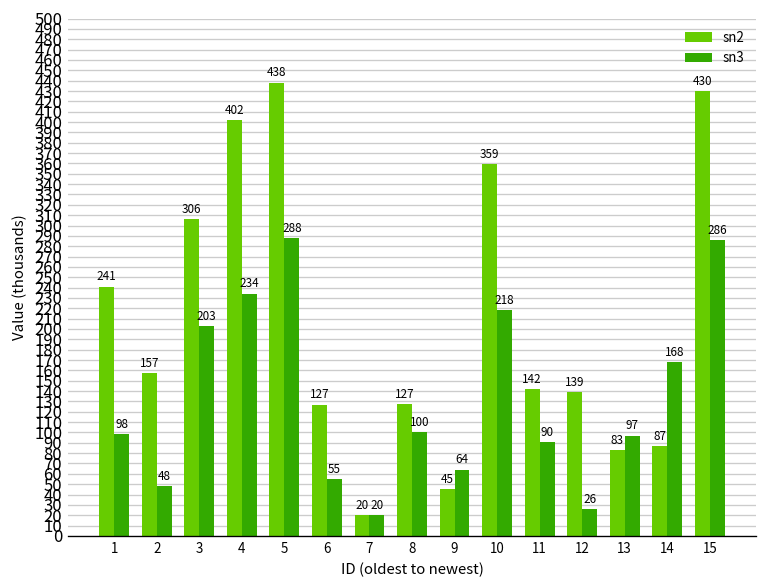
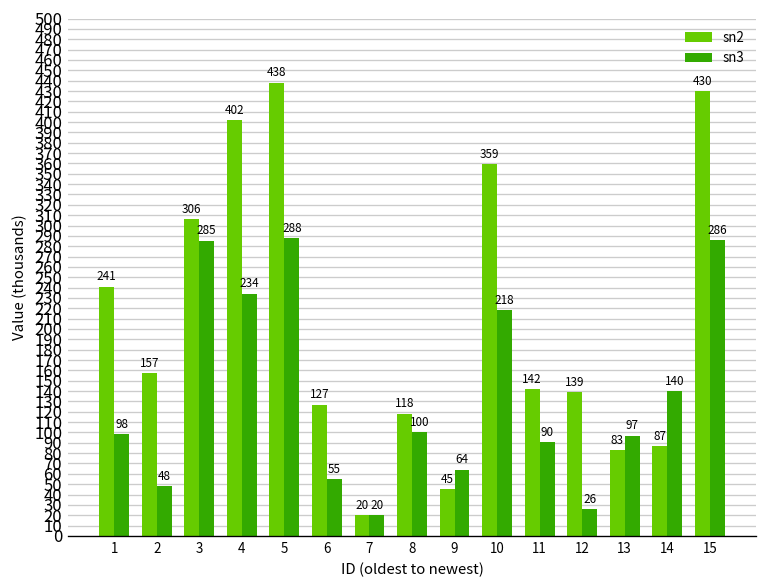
  {
    "sn2": {
      "1": 241,
      "2": 157,
      "3": 306,
      "4": 402,
      "5": 438,
      "6": 127,
      "7": 20,
-     "8": 127,
+     "8": 118,
      "9": 45,
      "10": 359,
      "11": 142,
      "12": 139,
      "13": 83,
      "14": 87,
      "15": 430
    },
    "sn3": {
      "1": 98,
      "2": 48,
-     "3": 203,
+     "3": 285,
      "4": 234,
      "5": 288,
      "6": 55,
      "7": 20,
      "8": 100,
      "9": 64,
      "10": 218,
      "12": 26,
      "13": 97,
-     "14": 168,
+     "14": 140,
      "15": 286
    }
  }
